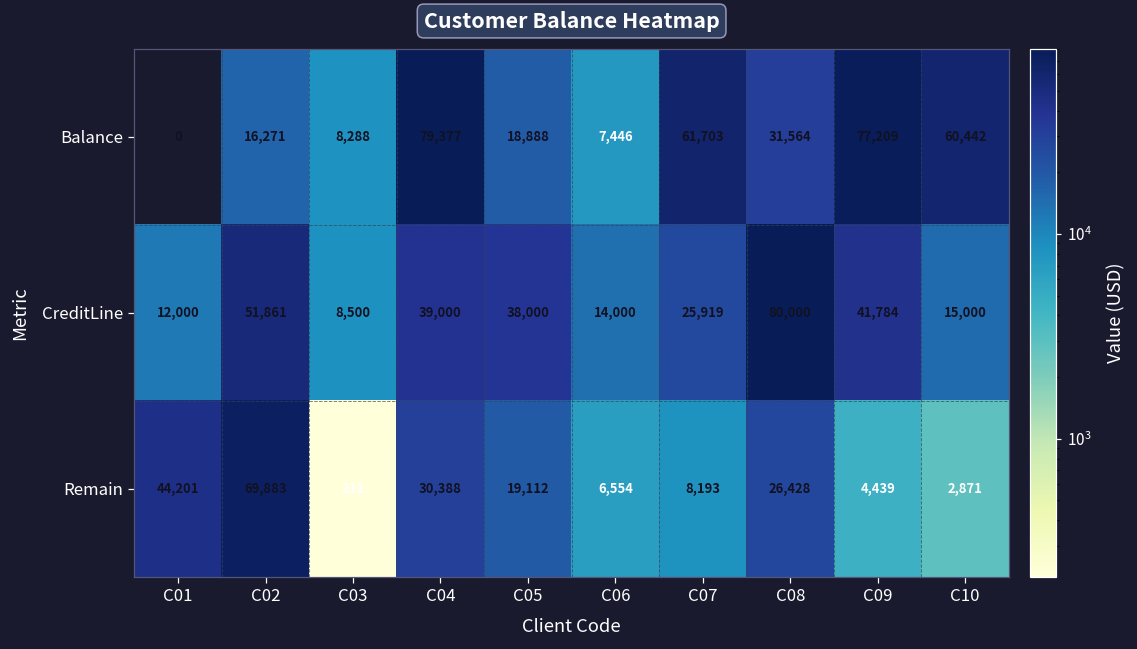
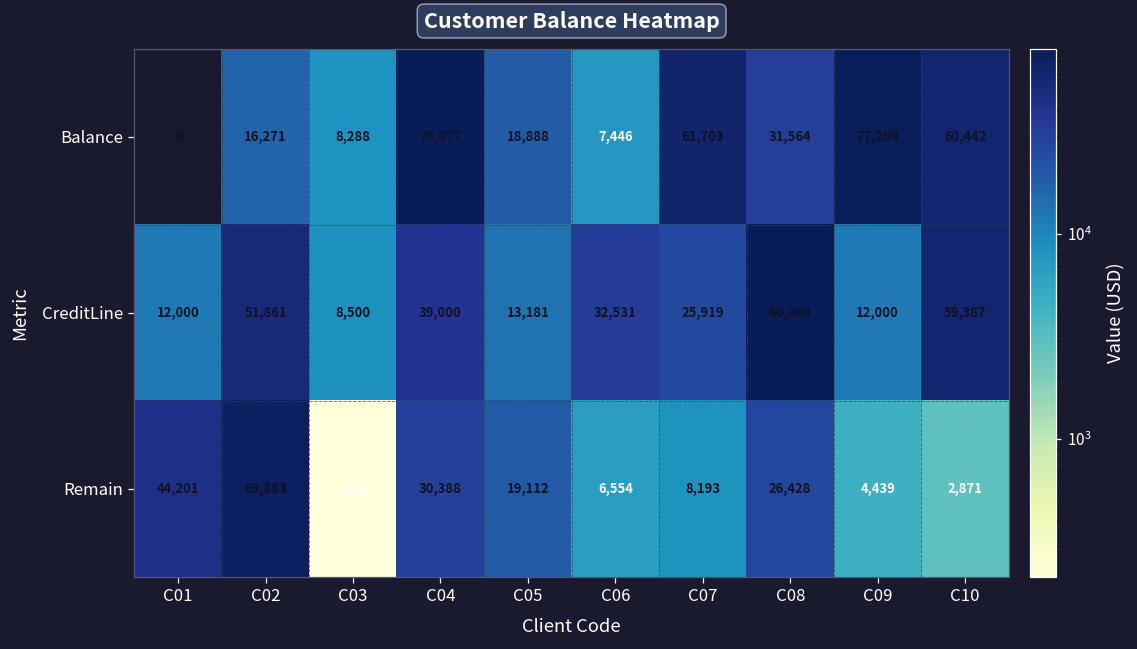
  {
    "Balance": {
      "C02": "16,271",
      "C03": "8,288",
      "C04": "79,377",
      "C05": "18,888",
      "C06": "7,446",
      "C07": "61,703",
      "C08": "31,564",
      "C09": "77,209",
      "C10": "60,442"
    },
    "CreditLine": {
      "C01": "12,000",
      "C02": "51,861",
      "C03": "8,500",
      "C04": "39,000",
-     "C05": "38,000",
-     "C06": "14,000",
+     "C05": "13,181",
+     "C06": "32,531",
      "C07": "25,919",
      "C08": "80,000",
-     "C09": "41,784",
-     "C10": "15,000"
+     "C09": "12,000",
+     "C10": "59,387"
    },
    "Remain": {
      "C01": "44,201",
      "C02": "69,883",
      "C04": "30,388",
      "C05": "19,112",
      "C06": "6,554",
      "C07": "8,193",
      "C08": "26,428",
      "C09": "4,439",
      "C10": "2,871"
    }
  }
